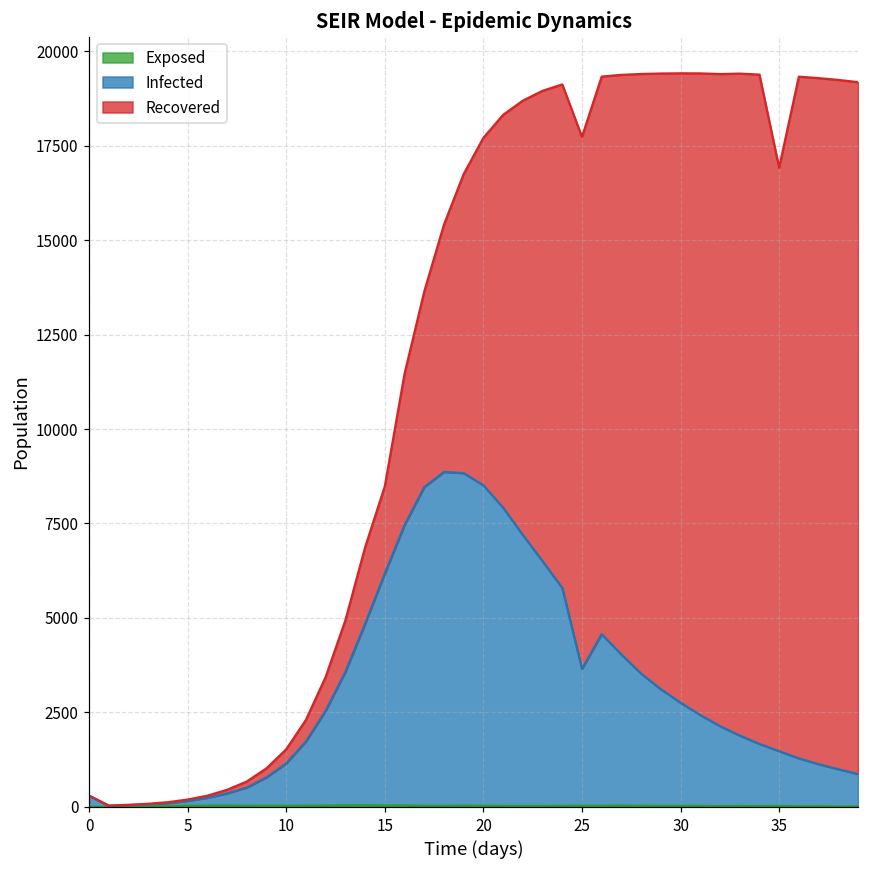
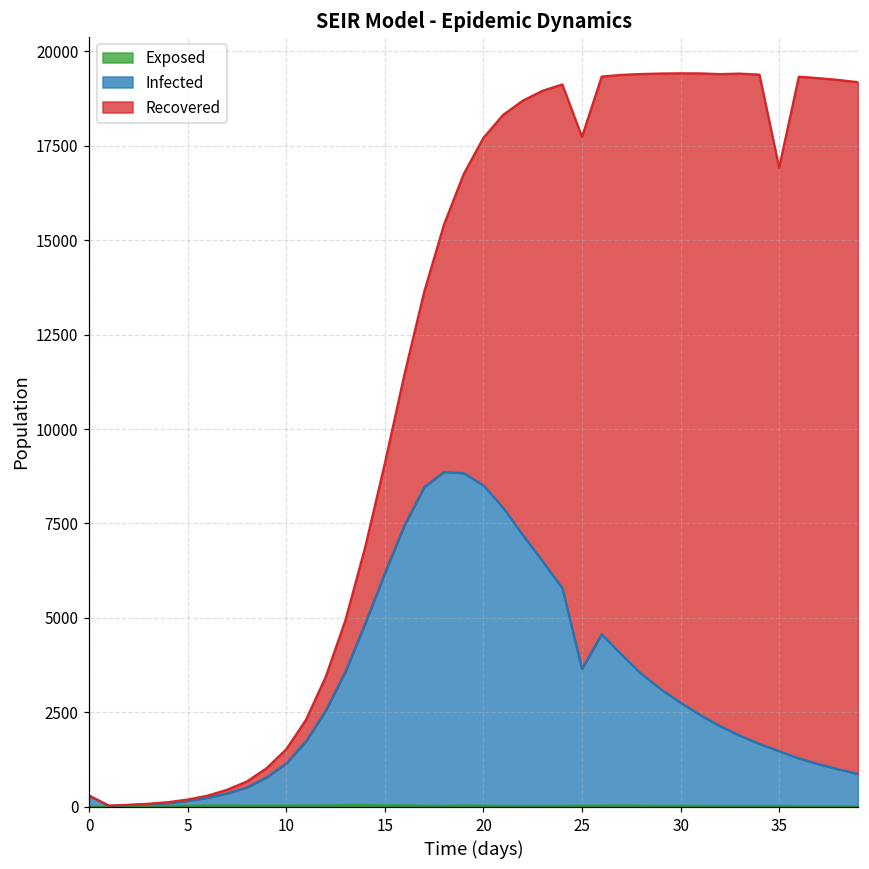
  {
    "Exposed": {
      "0": 0,
      "5": 0,
      "10": 0,
      "15": 0,
      "20": 0,
      "25": 0,
      "30": 0,
      "35": 0
    },
    "Infected": {
      "10": 1100,
      "15": 6100,
      "20": 8500,
      "25": 3600,
      "30": 2700,
      "35": 1500
    },
    "Recovered": {
      "10": 400,
-     "15": 2300,
+     "15": 2900,
      "20": 9200,
      "25": 14100,
      "30": 16700,
      "35": 15400
    }
  }
